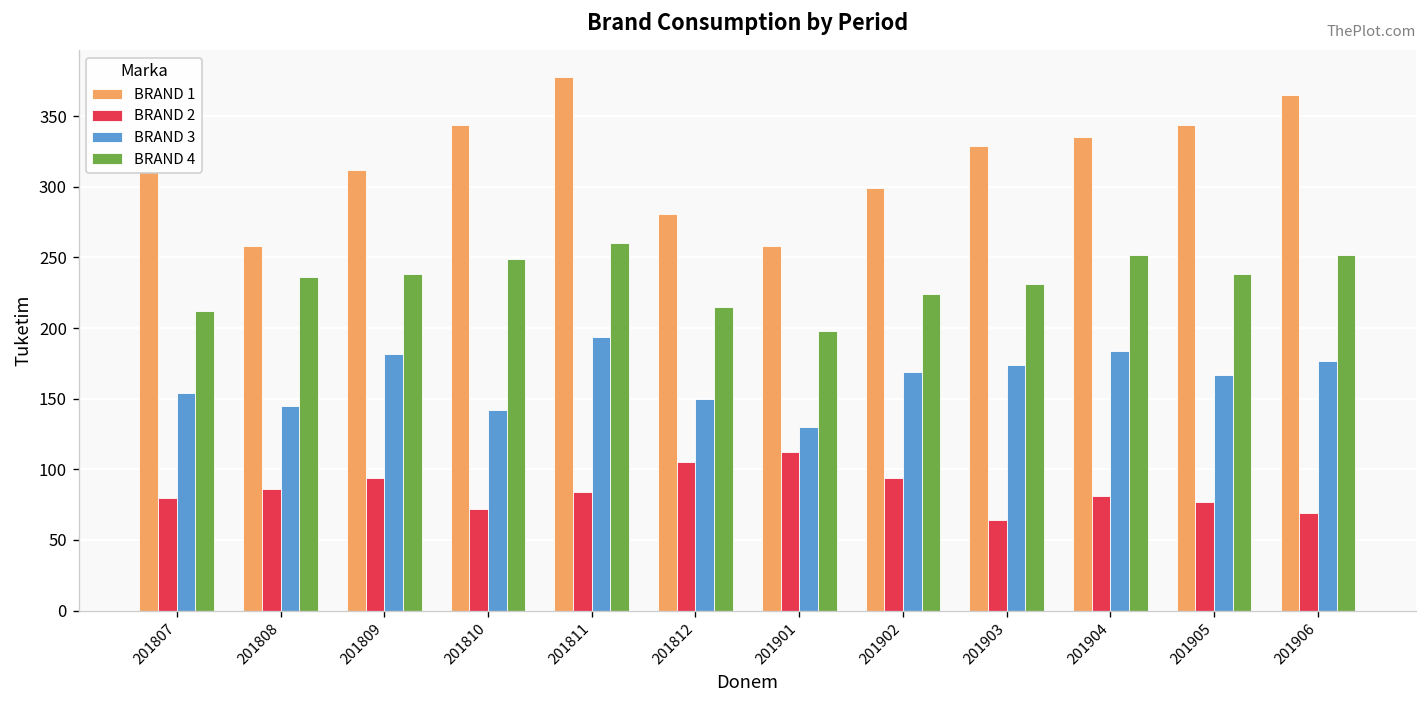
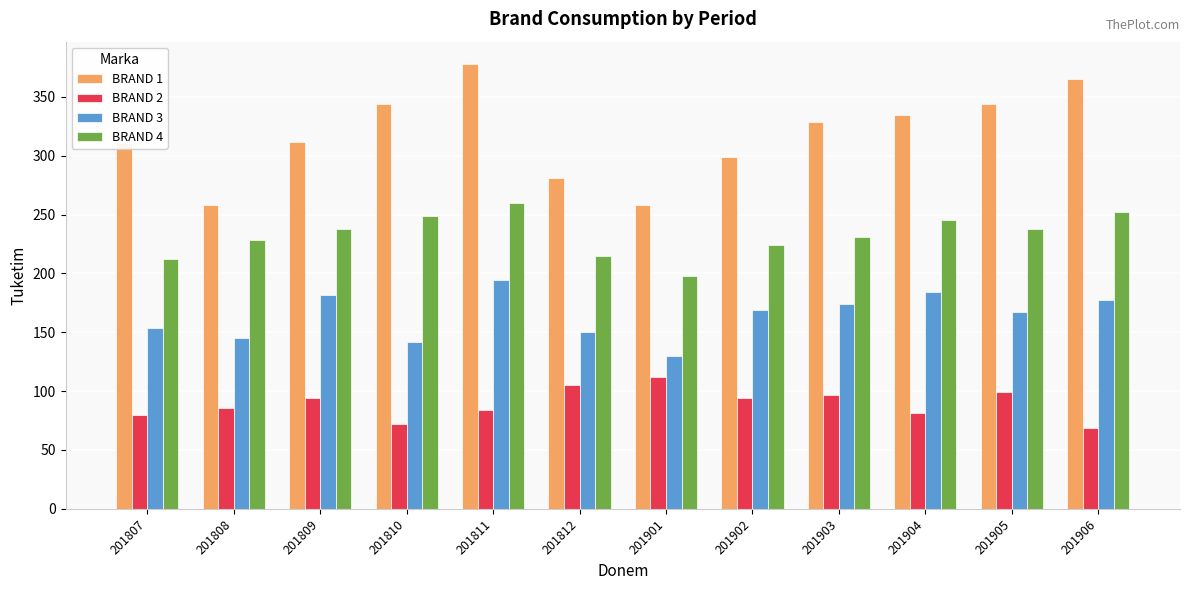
  {
    "BRAND 1": {
      "201808": 258,
      "201809": 312,
      "201810": 344,
      "201811": 378,
      "201812": 281,
      "201901": 258,
      "201902": 299,
      "201903": 329,
      "201904": 335,
      "201905": 344,
      "201906": 365
    },
    "BRAND 2": {
      "201807": 80,
      "201808": 86,
      "201809": 94,
      "201810": 72,
      "201811": 84,
      "201812": 105,
      "201901": 112,
      "201902": 94,
-     "201903": 64,
+     "201903": 97,
      "201904": 81,
-     "201905": 77,
+     "201905": 99,
      "201906": 69
    },
    "BRAND 3": {
      "201807": 154,
      "201808": 145,
      "201809": 182,
      "201810": 142,
      "201811": 194,
      "201812": 150,
      "201901": 130,
      "201902": 169,
      "201903": 174,
      "201904": 184,
      "201905": 167,
      "201906": 177
    },
    "BRAND 4": {
      "201807": 212,
-     "201808": 236,
+     "201808": 228,
      "201809": 238,
      "201810": 249,
      "201811": 260,
      "201812": 215,
      "201901": 198,
      "201902": 224,
      "201903": 231,
-     "201904": 252,
+     "201904": 245,
      "201905": 238,
      "201906": 252
    }
  }
